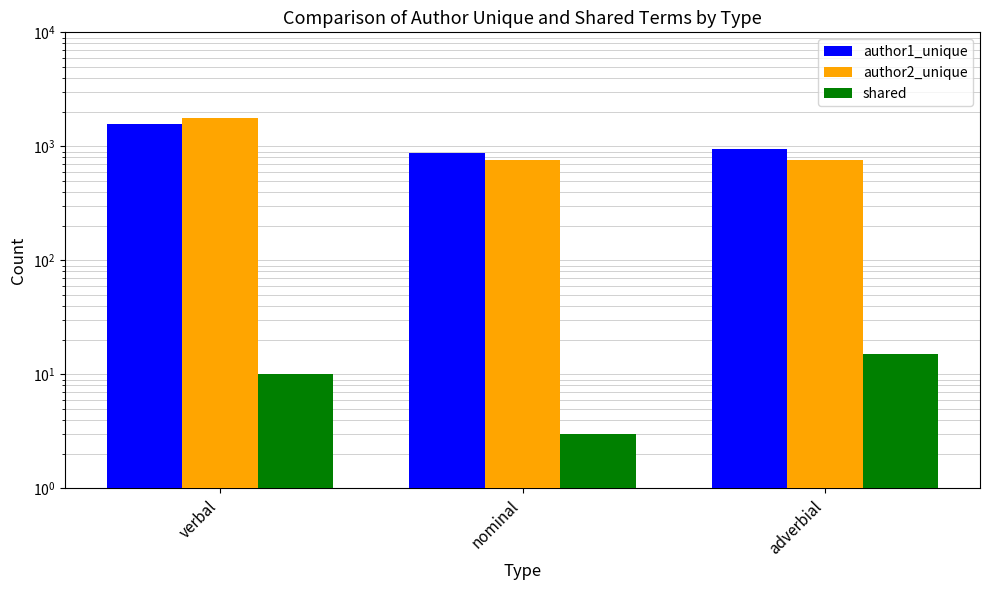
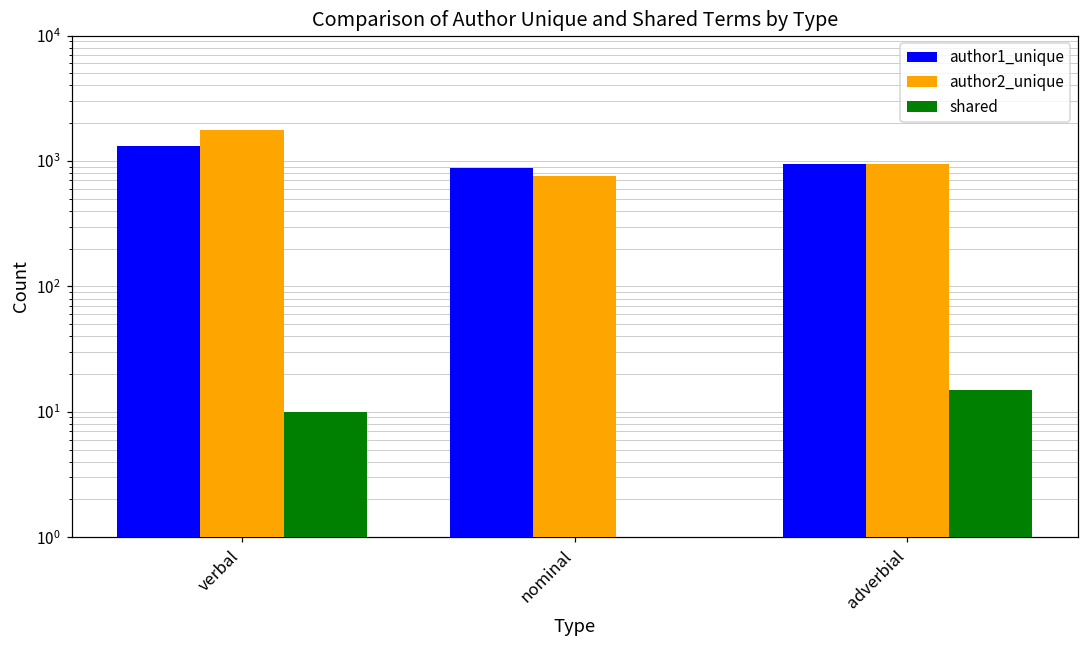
  {
    "author1_unique": {
-     "verbal": 1600,
+     "verbal": 1300,
      "nominal": 900,
      "adverbial": 1000
    },
    "author2_unique": {
      "verbal": 1800,
      "nominal": 800,
-     "adverbial": 800
+     "adverbial": 900
    },
    "shared": {
      "verbal": 10,
-     "nominal": 3,
+     "nominal": 1,
      "adverbial": 15
    }
  }
